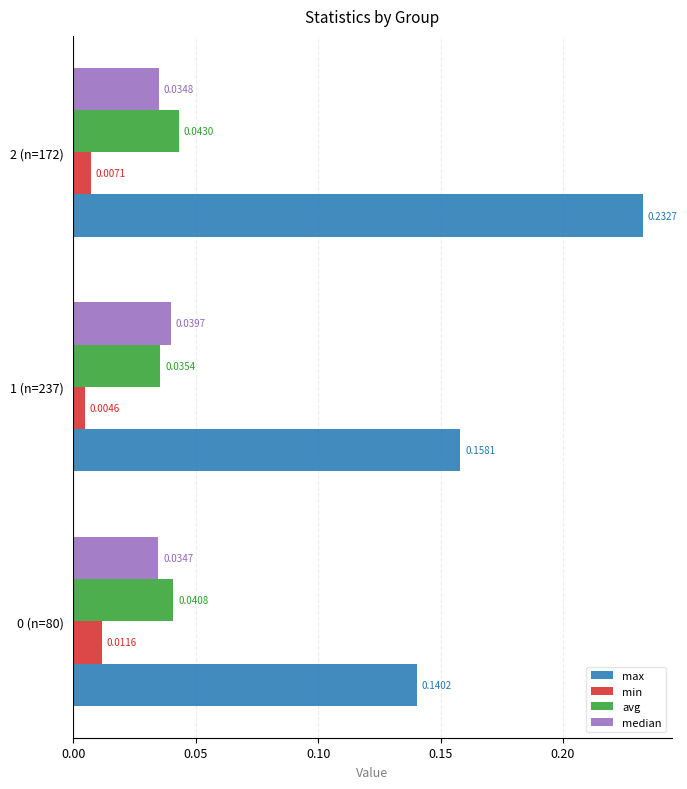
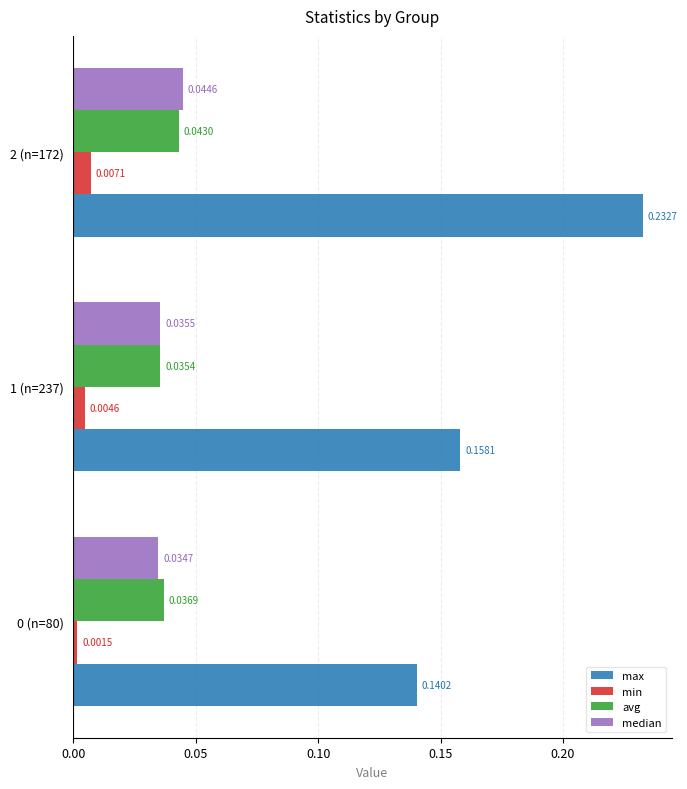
  {
    "max": {
      "2 (n=172)": 0.2327,
      "1 (n=237)": 0.1581,
      "0 (n=80)": 0.1402
    },
    "min": {
      "2 (n=172)": 0.0071,
      "1 (n=237)": 0.0046,
-     "0 (n=80)": 0.0116
+     "0 (n=80)": 0.0015
    },
    "avg": {
      "2 (n=172)": 0.0430,
      "1 (n=237)": 0.0354,
-     "0 (n=80)": 0.0408
+     "0 (n=80)": 0.0369
    },
    "median": {
-     "2 (n=172)": 0.0348,
-     "1 (n=237)": 0.0397,
+     "2 (n=172)": 0.0446,
+     "1 (n=237)": 0.0355,
      "0 (n=80)": 0.0347
    }
  }
